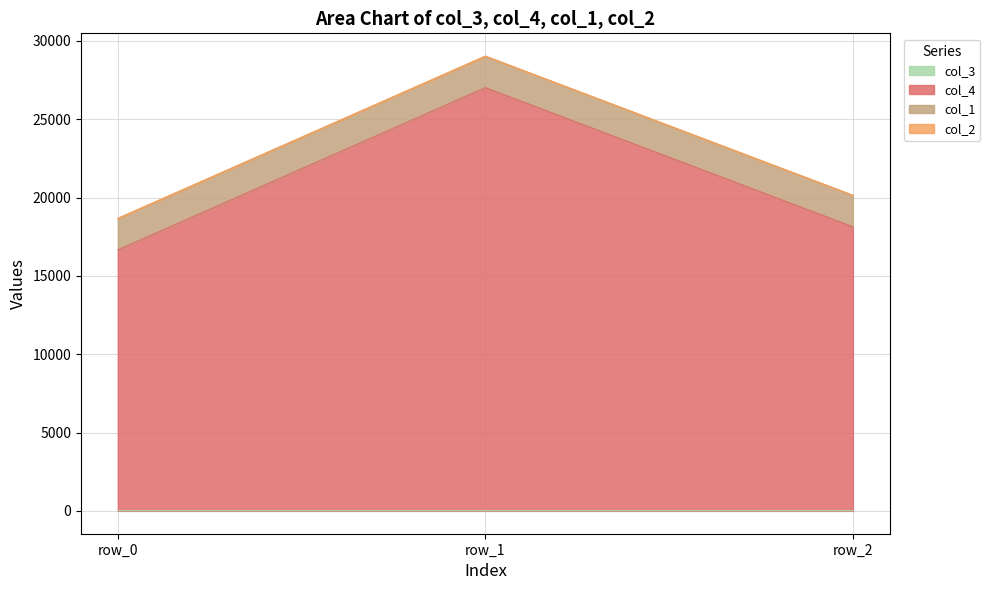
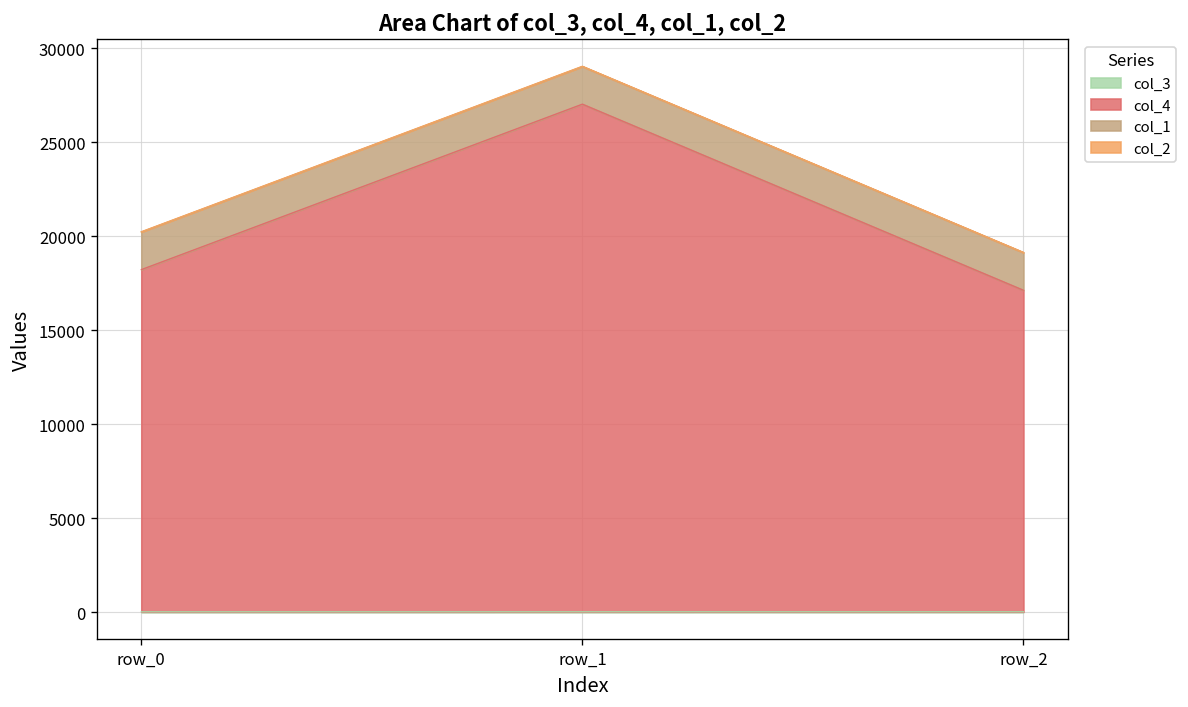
  {
    "col_3": {
      "row_0": 0,
      "row_1": 0,
      "row_2": 0
    },
    "col_4": {
-     "row_0": 16600,
+     "row_0": 18200,
      "row_1": 27000,
-     "row_2": 18100
+     "row_2": 17100
    },
    "col_2": {
      "row_0": 2000,
      "row_1": 2000,
      "row_2": 2000
    }
  }
